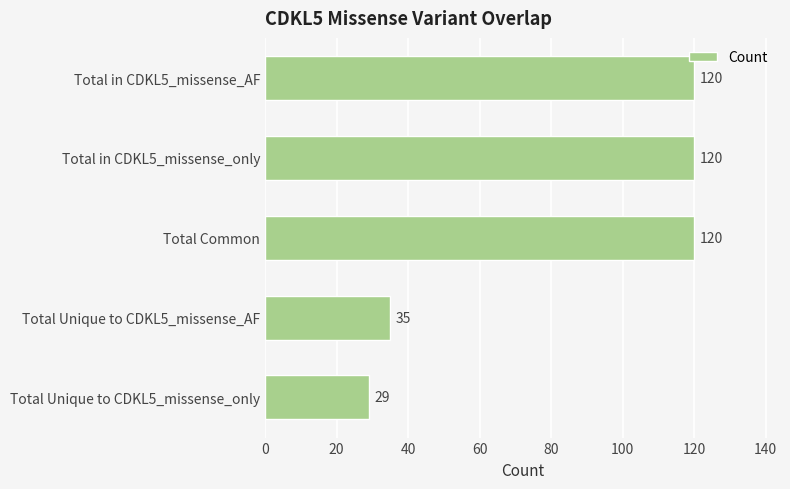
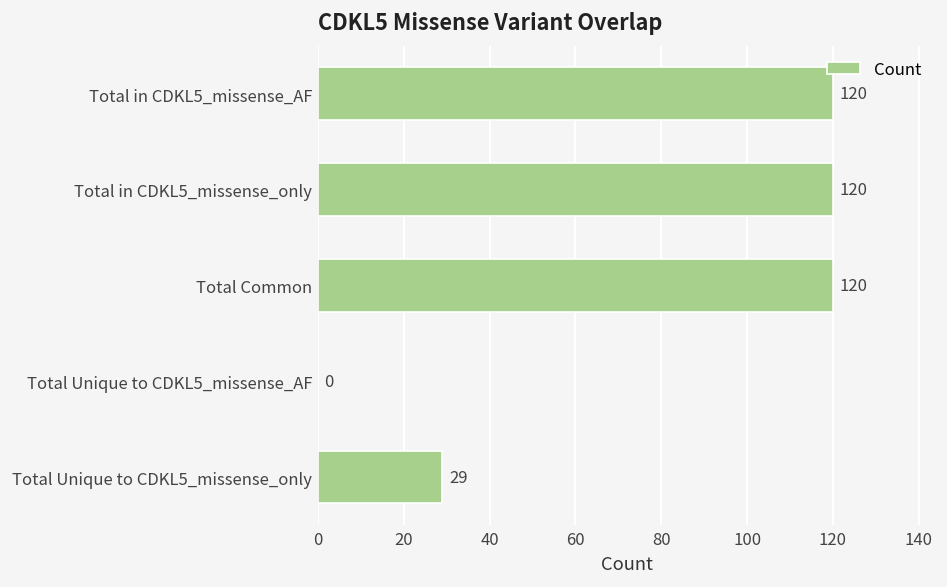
  {
    "Total in CDKL5_missense_AF": 120,
    "Total in CDKL5_missense_only": 120,
    "Total Common": 120,
-   "Total Unique to CDKL5_missense_AF": 35,
+   "Total Unique to CDKL5_missense_AF": 0,
    "Total Unique to CDKL5_missense_only": 29
  }
